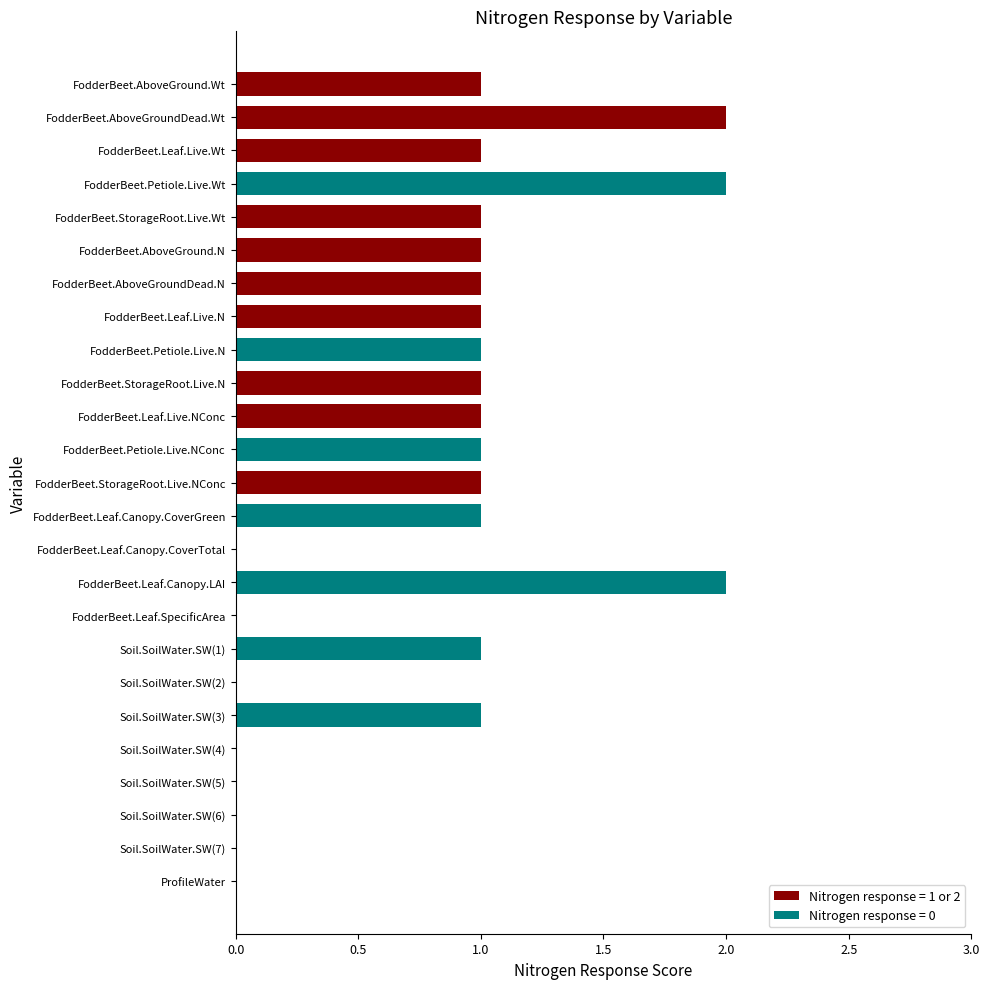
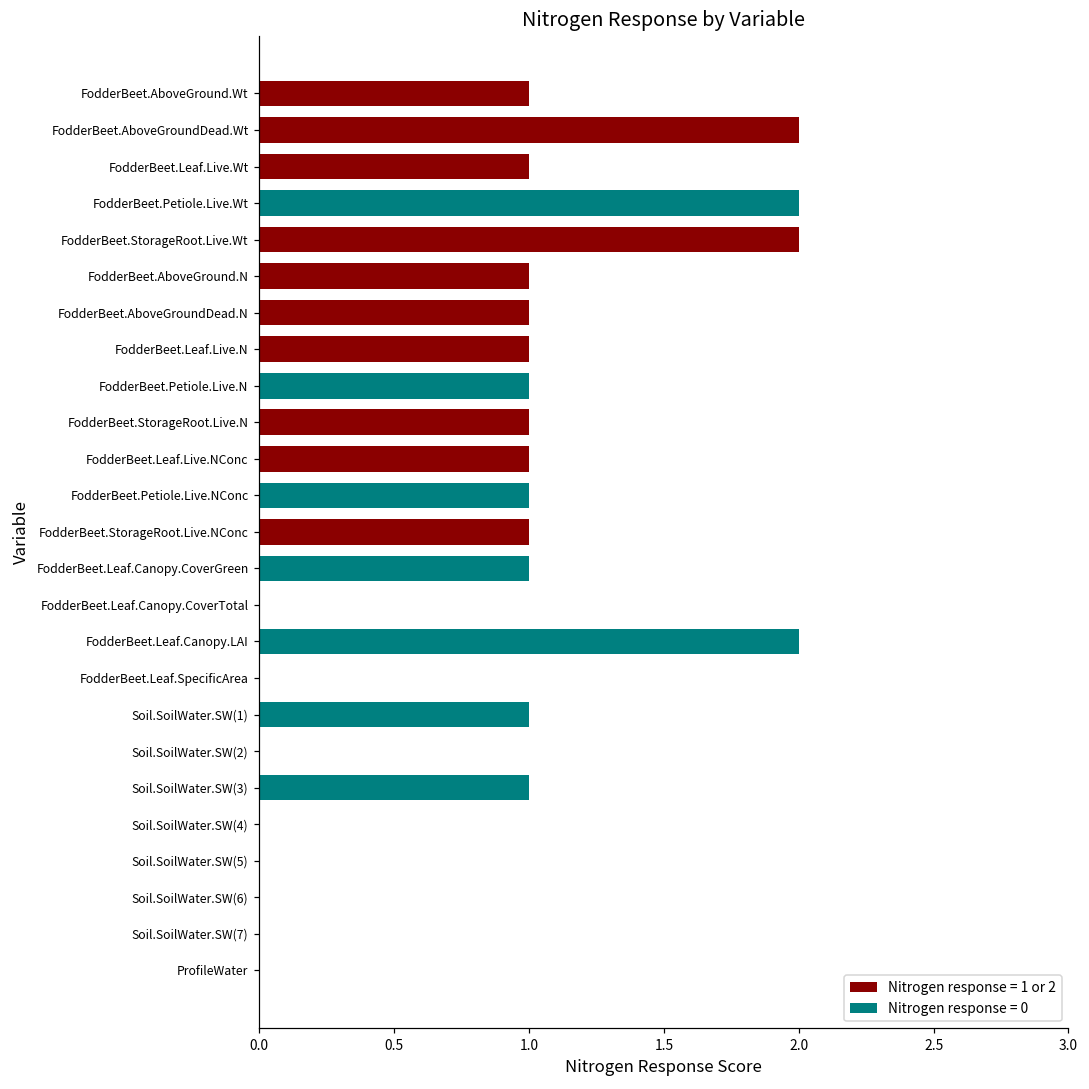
  {
    "FodderBeet.AboveGround.Wt": 1,
    "FodderBeet.AboveGroundDead.Wt": 2,
    "FodderBeet.Leaf.Live.Wt": 1,
    "FodderBeet.Petiole.Live.Wt": 2,
-   "FodderBeet.StorageRoot.Live.Wt": 1,
+   "FodderBeet.StorageRoot.Live.Wt": 2,
    "FodderBeet.AboveGround.N": 1,
    "FodderBeet.AboveGroundDead.N": 1,
    "FodderBeet.Leaf.Live.N": 1,
    "FodderBeet.Petiole.Live.N": 1,
    "FodderBeet.StorageRoot.Live.N": 1,
    "FodderBeet.Leaf.Live.NConc": 1,
    "FodderBeet.Petiole.Live.NConc": 1,
    "FodderBeet.StorageRoot.Live.NConc": 1,
    "FodderBeet.Leaf.Canopy.CoverGreen": 1,
    "FodderBeet.Leaf.Canopy.CoverTotal": 0,
    "FodderBeet.Leaf.Canopy.LAI": 2,
    "FodderBeet.Leaf.SpecificArea": 0,
    "Soil.SoilWater.SW(1)": 1,
    "Soil.SoilWater.SW(2)": 0,
    "Soil.SoilWater.SW(3)": 1,
    "Soil.SoilWater.SW(4)": 0,
    "Soil.SoilWater.SW(5)": 0,
    "Soil.SoilWater.SW(6)": 0,
    "Soil.SoilWater.SW(7)": 0,
    "ProfileWater": 0
  }
